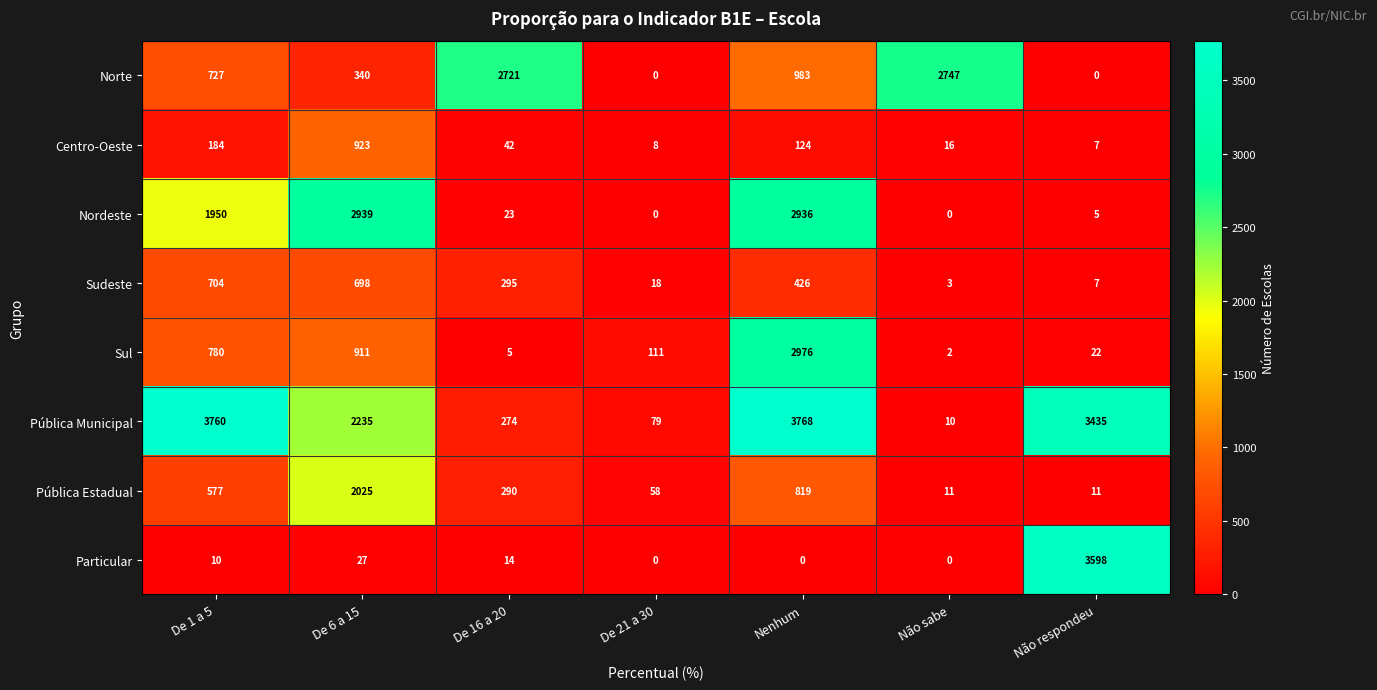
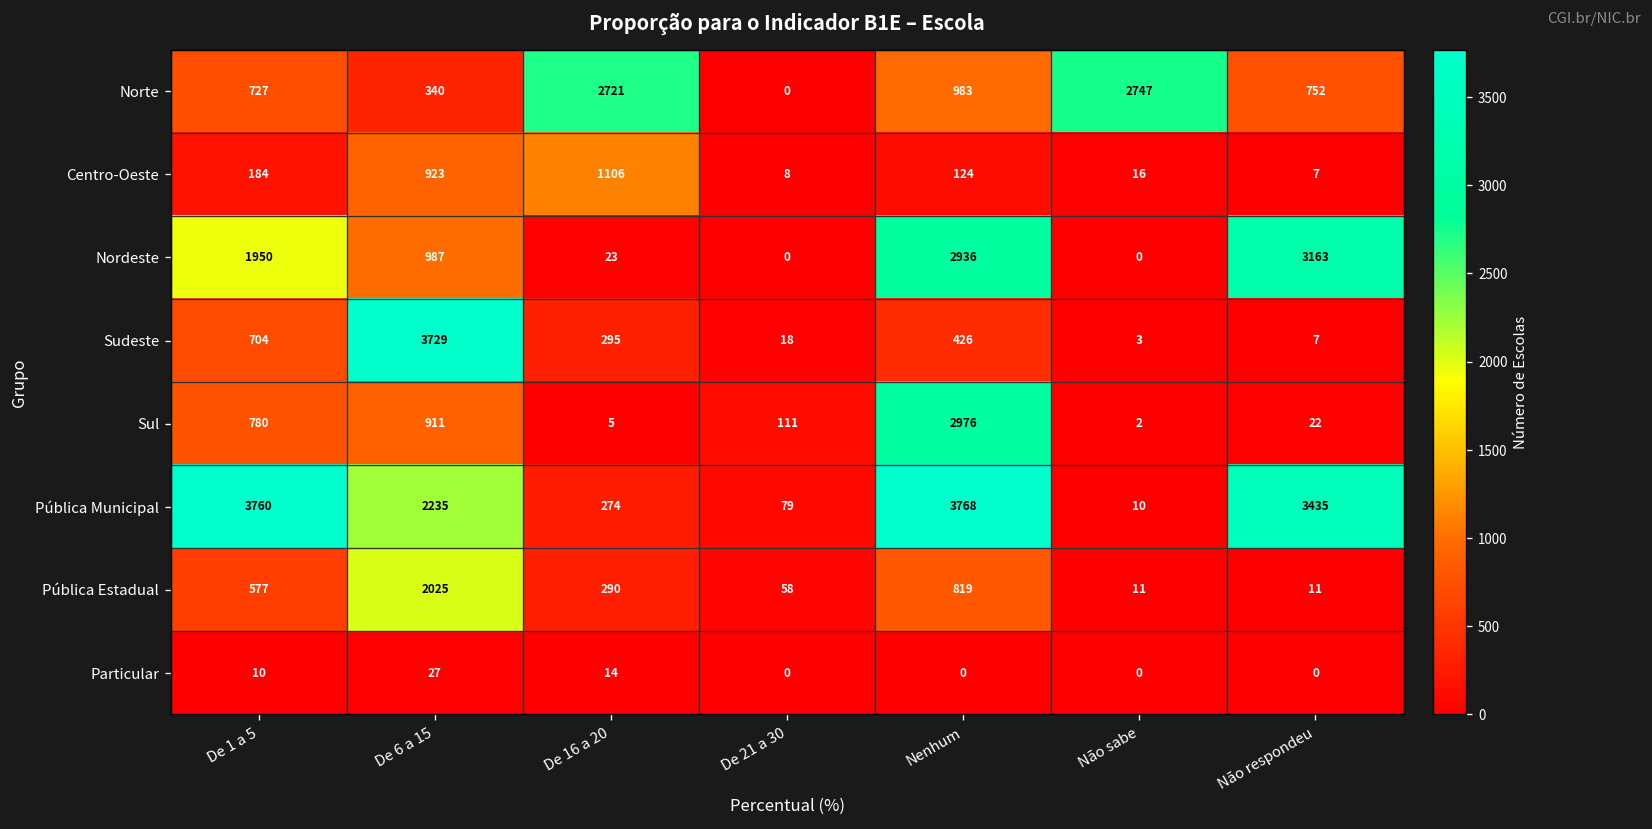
  {
    "Norte": {
      "De 1 a 5": 727,
      "De 6 a 15": 340,
      "De 16 a 20": 2721,
      "De 21 a 30": 0,
      "Nenhum": 983,
      "Não sabe": 2747,
-     "Não respondeu": 0
+     "Não respondeu": 752
    },
    "Centro-Oeste": {
      "De 1 a 5": 184,
      "De 6 a 15": 923,
-     "De 16 a 20": 42,
+     "De 16 a 20": 1106,
      "De 21 a 30": 8,
      "Nenhum": 124,
      "Não sabe": 16,
      "Não respondeu": 7
    },
    "Nordeste": {
      "De 1 a 5": 1950,
-     "De 6 a 15": 2939,
+     "De 6 a 15": 987,
      "De 16 a 20": 23,
      "De 21 a 30": 0,
      "Nenhum": 2936,
      "Não sabe": 0,
-     "Não respondeu": 5
+     "Não respondeu": 3163
    },
    "Sudeste": {
      "De 1 a 5": 704,
-     "De 6 a 15": 698,
+     "De 6 a 15": 3729,
      "De 16 a 20": 295,
      "De 21 a 30": 18,
      "Nenhum": 426,
      "Não sabe": 3,
      "Não respondeu": 7
    },
    "Sul": {
      "De 1 a 5": 780,
      "De 6 a 15": 911,
      "De 16 a 20": 5,
      "De 21 a 30": 111,
      "Nenhum": 2976,
      "Não sabe": 2,
      "Não respondeu": 22
    },
    "Pública Municipal": {
      "De 1 a 5": 3760,
      "De 6 a 15": 2235,
      "De 16 a 20": 274,
      "De 21 a 30": 79,
      "Nenhum": 3768,
      "Não sabe": 10,
      "Não respondeu": 3435
    },
    "Pública Estadual": {
      "De 1 a 5": 577,
      "De 6 a 15": 2025,
      "De 16 a 20": 290,
      "De 21 a 30": 58,
      "Nenhum": 819,
      "Não sabe": 11,
      "Não respondeu": 11
    },
    "Particular": {
      "De 1 a 5": 10,
      "De 6 a 15": 27,
      "De 16 a 20": 14,
      "De 21 a 30": 0,
      "Nenhum": 0,
      "Não sabe": 0,
-     "Não respondeu": 3598
+     "Não respondeu": 0
    }
  }
